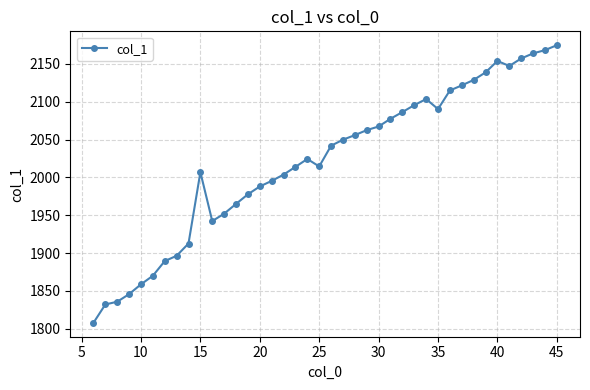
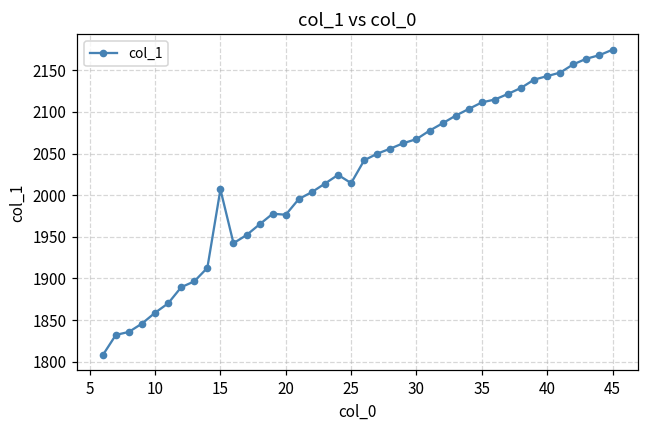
  {
    "10": 1860,
    "15": 2010,
-   "20": 1990,
+   "20": 1980,
    "25": 2010,
    "30": 2070,
-   "35": 2090,
-   "40": 2150,
+   "35": 2110,
+   "40": 2140,
    "45": 2170
  }
